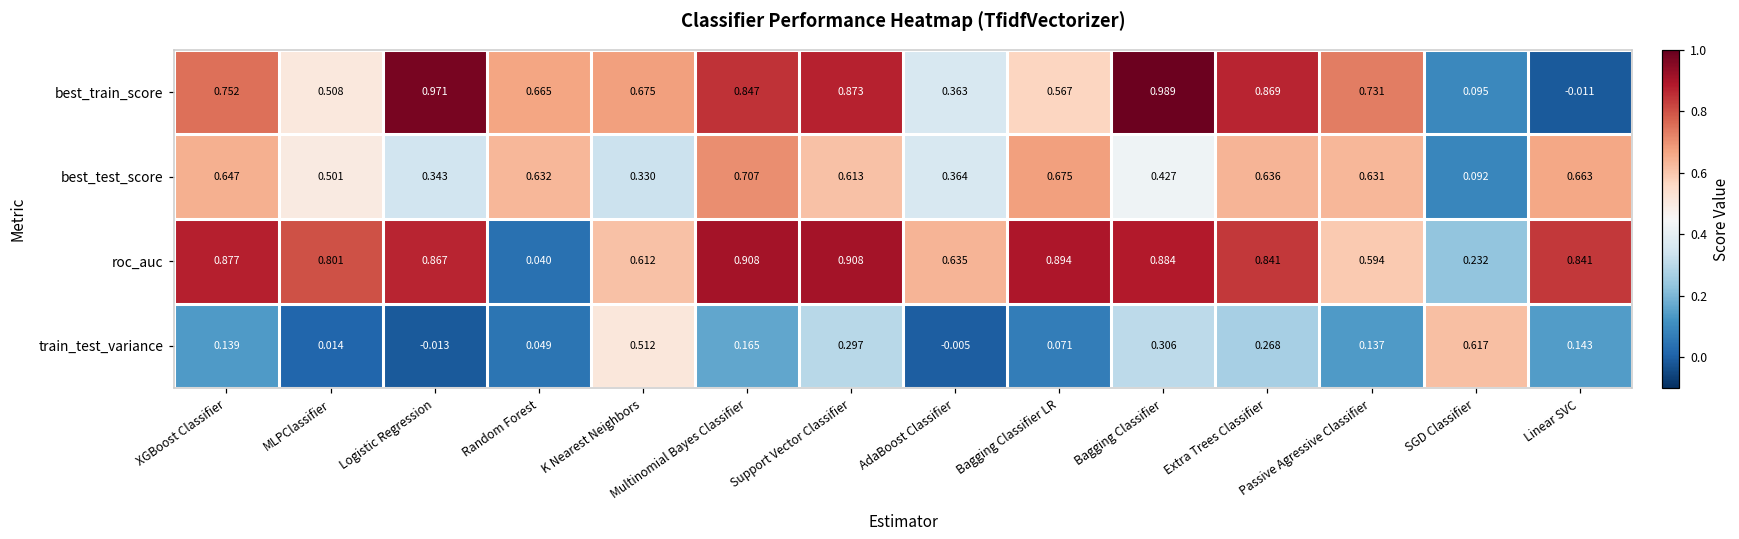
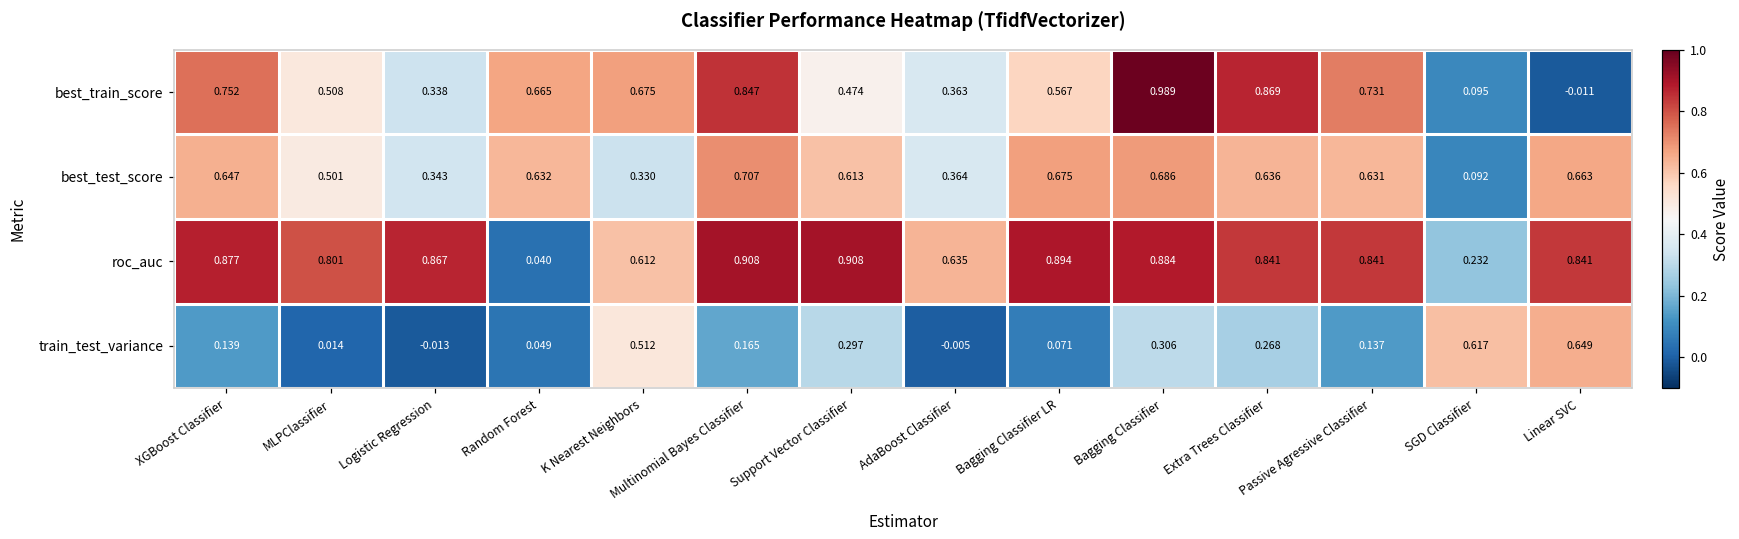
  {
    "best_train_score": {
      "XGBoost Classifier": 0.752,
      "MLPClassifier": 0.508,
-     "Logistic Regression": 0.971,
+     "Logistic Regression": 0.338,
      "Random Forest": 0.665,
      "K Nearest Neighbors": 0.675,
      "Multinomial Bayes Classifier": 0.847,
-     "Support Vector Classifier": 0.873,
+     "Support Vector Classifier": 0.474,
      "AdaBoost Classifier": 0.363,
      "Bagging Classifier LR": 0.567,
      "Bagging Classifier": 0.989,
      "Extra Trees Classifier": 0.869,
      "Passive Agressive Classifier": 0.731,
      "SGD Classifier": 0.095,
      "Linear SVC": -0.011
    },
    "best_test_score": {
      "XGBoost Classifier": 0.647,
      "MLPClassifier": 0.501,
      "Logistic Regression": 0.343,
      "Random Forest": 0.632,
      "K Nearest Neighbors": 0.330,
      "Multinomial Bayes Classifier": 0.707,
      "Support Vector Classifier": 0.613,
      "AdaBoost Classifier": 0.364,
      "Bagging Classifier LR": 0.675,
-     "Bagging Classifier": 0.427,
+     "Bagging Classifier": 0.686,
      "Extra Trees Classifier": 0.636,
      "Passive Agressive Classifier": 0.631,
      "SGD Classifier": 0.092,
      "Linear SVC": 0.663
    },
    "roc_auc": {
      "XGBoost Classifier": 0.877,
      "MLPClassifier": 0.801,
      "Logistic Regression": 0.867,
      "Random Forest": 0.040,
      "K Nearest Neighbors": 0.612,
      "Multinomial Bayes Classifier": 0.908,
      "Support Vector Classifier": 0.908,
      "AdaBoost Classifier": 0.635,
      "Bagging Classifier LR": 0.894,
      "Bagging Classifier": 0.884,
      "Extra Trees Classifier": 0.841,
-     "Passive Agressive Classifier": 0.594,
+     "Passive Agressive Classifier": 0.841,
      "SGD Classifier": 0.232,
      "Linear SVC": 0.841
    },
    "train_test_variance": {
      "XGBoost Classifier": 0.139,
      "MLPClassifier": 0.014,
      "Logistic Regression": -0.013,
      "Random Forest": 0.049,
      "K Nearest Neighbors": 0.512,
      "Multinomial Bayes Classifier": 0.165,
      "Support Vector Classifier": 0.297,
      "AdaBoost Classifier": -0.005,
      "Bagging Classifier LR": 0.071,
      "Bagging Classifier": 0.306,
      "Extra Trees Classifier": 0.268,
      "Passive Agressive Classifier": 0.137,
      "SGD Classifier": 0.617,
-     "Linear SVC": 0.143
+     "Linear SVC": 0.649
    }
  }
